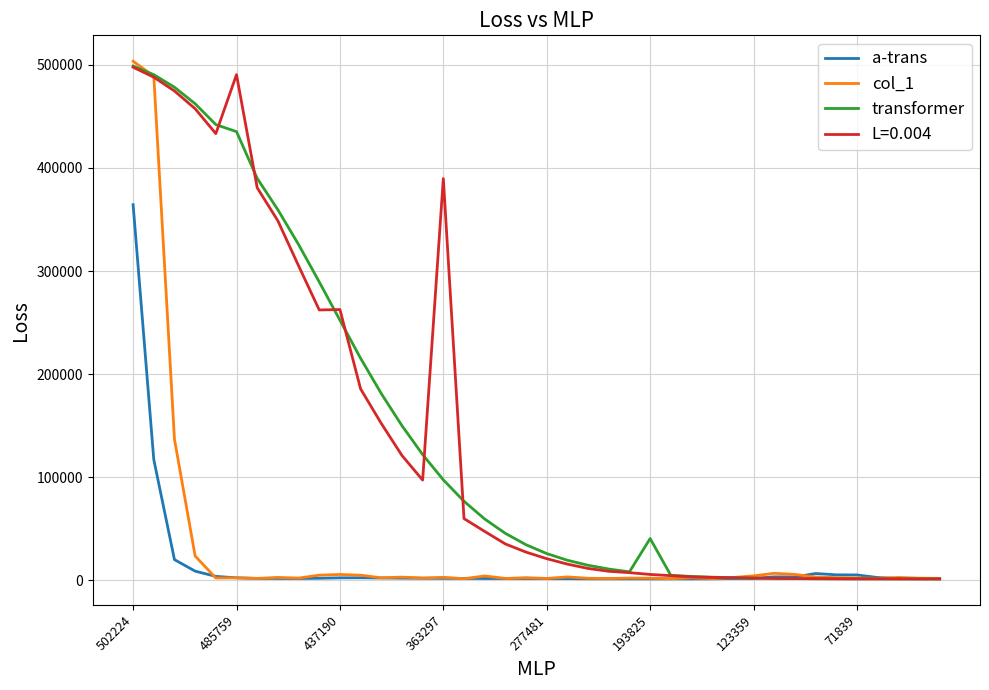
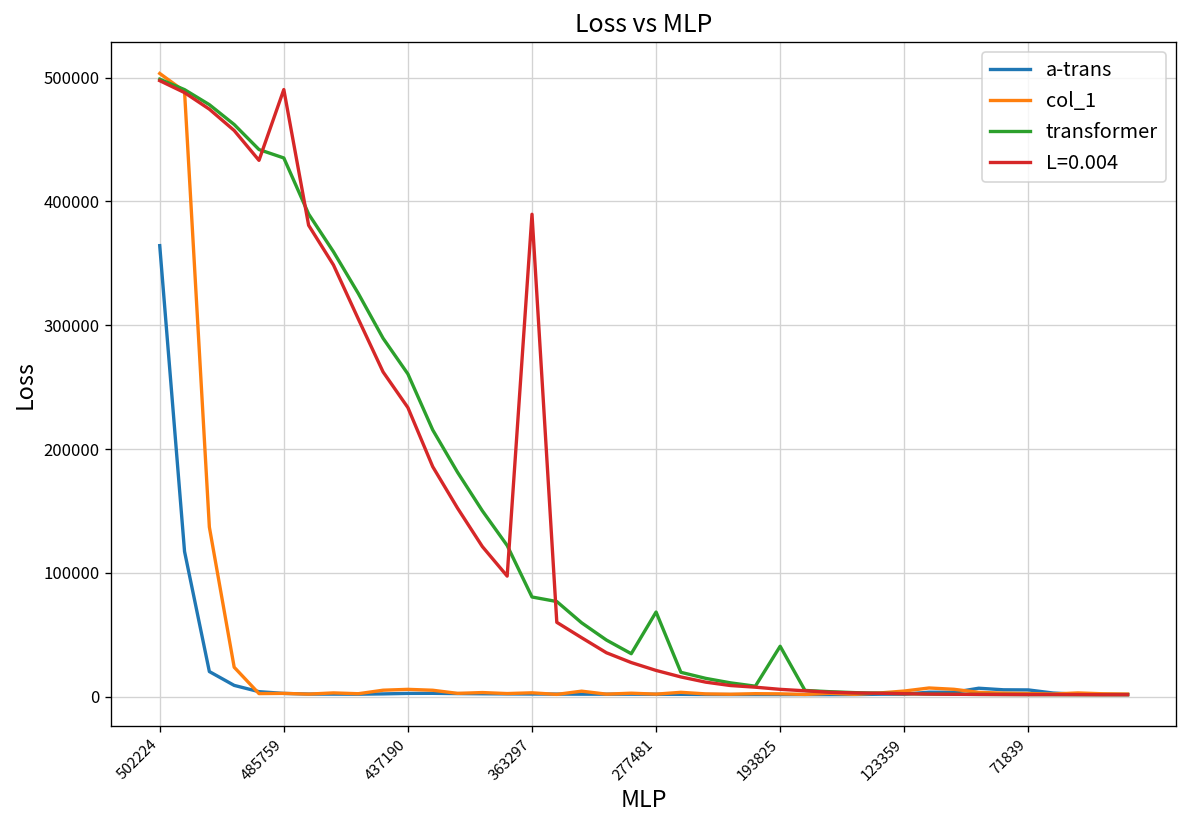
  {
    "a-trans": {
      "502224": 364000,
      "437190": 3000,
      "71839": 5000
    },
    "col_1": {
      "502224": 503000,
      "437190": 6000
    },
    "transformer": {
      "485759": 435000,
-     "437190": 252000,
-     "363297": 98000,
-     "277481": 26000,
+     "437190": 261000,
+     "363297": 80000,
+     "277481": 68000,
      "193825": 41000
    },
    "L=0.004": {
      "485759": 490000,
-     "437190": 263000,
+     "437190": 233000,
      "363297": 390000,
      "277481": 21000,
      "193825": 6000
    }
  }
